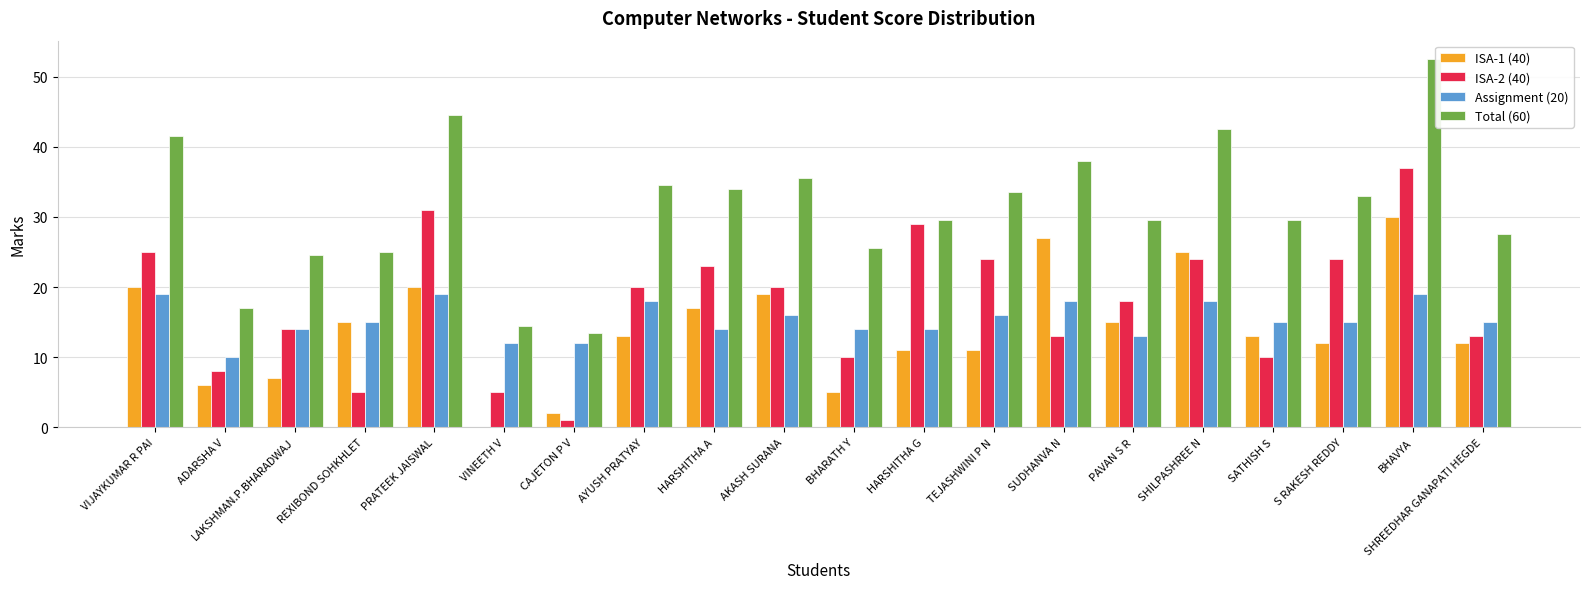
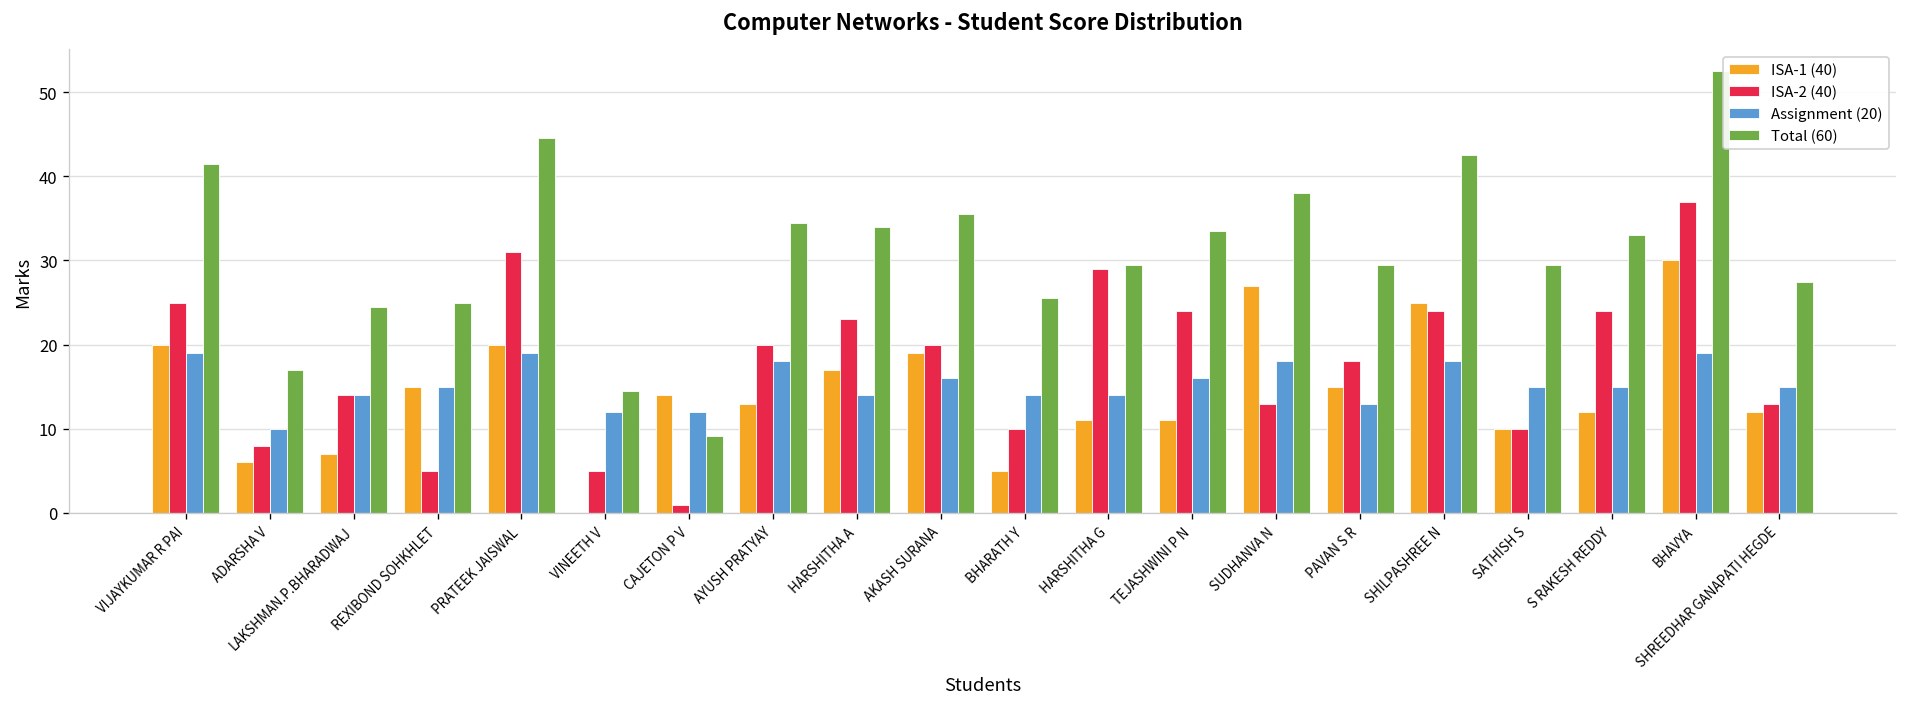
  {
    "ISA-1 (40)": {
      "VIJAYKUMAR R PAI": 20,
      "ADARSHA V": 6,
      "LAKSHMAN.P.BHARADWAJ": 7,
      "REXIBOND SOHKHLET": 15,
      "PRATEEK JAISWAL": 20,
      "VINEETH V": 0,
-     "CAJETON P V": 2,
+     "CAJETON P V": 14,
      "AYUSH PRATYAY": 13,
      "HARSHITHA A": 17,
      "AKASH SURANA": 19,
      "BHARATH Y": 5,
      "HARSHITHA G": 11,
      "TEJASHWINI P N": 11,
      "SUDHANVA N": 27,
      "PAVAN S R": 15,
      "SHILPASHREE N": 25,
-     "SATHISH S": 13,
+     "SATHISH S": 10,
      "S RAKESH REDDY": 12,
      "BHAVYA": 30,
      "SHREEDHAR GANAPATI HEGDE": 12
    },
    "ISA-2 (40)": {
      "VIJAYKUMAR R PAI": 25,
      "ADARSHA V": 8,
      "LAKSHMAN.P.BHARADWAJ": 14,
      "REXIBOND SOHKHLET": 5,
      "PRATEEK JAISWAL": 31,
      "VINEETH V": 5,
      "CAJETON P V": 1,
      "AYUSH PRATYAY": 20,
      "HARSHITHA A": 23,
      "AKASH SURANA": 20,
      "BHARATH Y": 10,
      "HARSHITHA G": 29,
      "TEJASHWINI P N": 24,
      "SUDHANVA N": 13,
      "PAVAN S R": 18,
      "SHILPASHREE N": 24,
      "SATHISH S": 10,
      "S RAKESH REDDY": 24,
      "BHAVYA": 37,
      "SHREEDHAR GANAPATI HEGDE": 13
    },
    "Assignment (20)": {
      "VIJAYKUMAR R PAI": 19,
      "ADARSHA V": 10,
      "LAKSHMAN.P.BHARADWAJ": 14,
      "REXIBOND SOHKHLET": 15,
      "PRATEEK JAISWAL": 19,
      "VINEETH V": 12,
      "CAJETON P V": 12,
      "AYUSH PRATYAY": 18,
      "HARSHITHA A": 14,
      "AKASH SURANA": 16,
      "BHARATH Y": 14,
      "HARSHITHA G": 14,
      "TEJASHWINI P N": 16,
      "SUDHANVA N": 18,
      "PAVAN S R": 13,
      "SHILPASHREE N": 18,
      "SATHISH S": 15,
      "S RAKESH REDDY": 15,
      "BHAVYA": 19,
      "SHREEDHAR GANAPATI HEGDE": 15
    },
    "Total (60)": {
      "VIJAYKUMAR R PAI": 42,
      "ADARSHA V": 17,
      "LAKSHMAN.P.BHARADWAJ": 25,
      "REXIBOND SOHKHLET": 25,
      "PRATEEK JAISWAL": 45,
      "VINEETH V": 15,
-     "CAJETON P V": 14,
+     "CAJETON P V": 9,
      "AYUSH PRATYAY": 35,
      "HARSHITHA A": 34,
      "AKASH SURANA": 36,
      "BHARATH Y": 26,
      "HARSHITHA G": 30,
      "TEJASHWINI P N": 34,
      "SUDHANVA N": 38,
      "PAVAN S R": 30,
      "SHILPASHREE N": 43,
      "SATHISH S": 30,
      "S RAKESH REDDY": 33,
      "BHAVYA": 53,
      "SHREEDHAR GANAPATI HEGDE": 28
    }
  }
